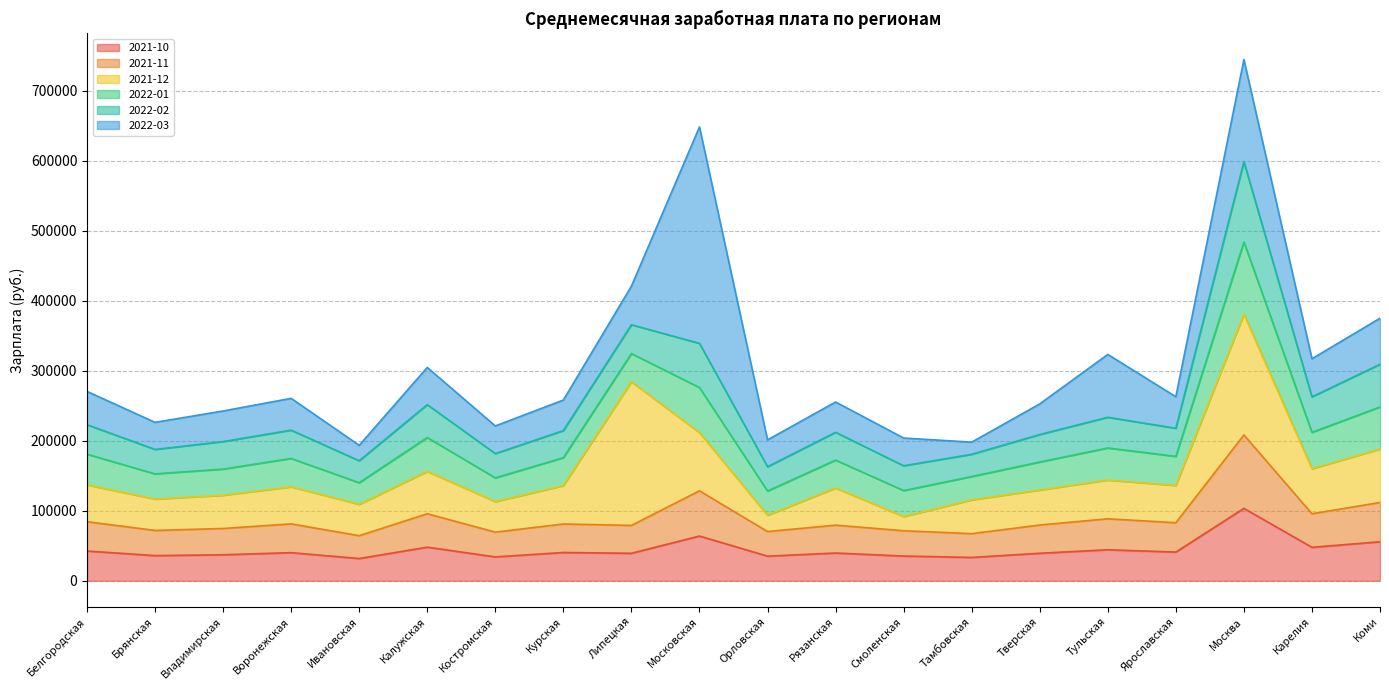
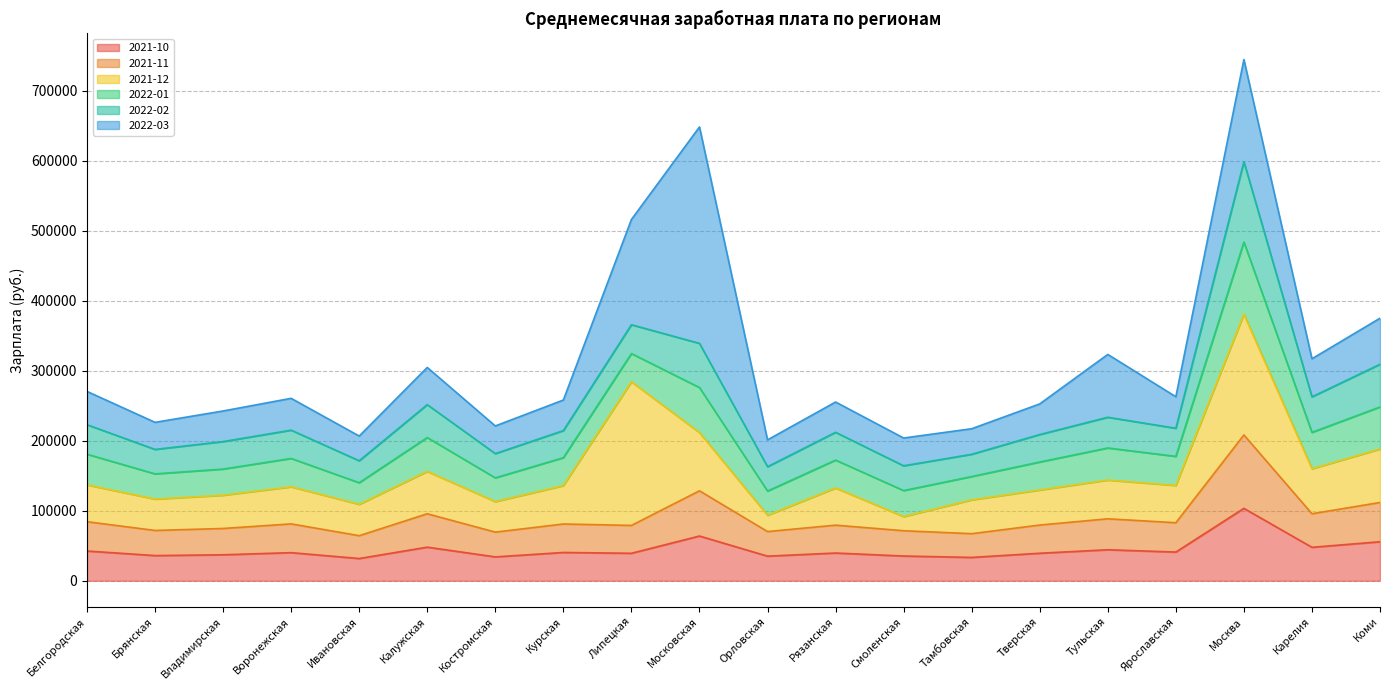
  {
    "2021-12": {
      "Белгородская": 50000,
      "Брянская": 40000,
      "Владимирская": 50000,
      "Воронежская": 50000,
      "Ивановская": 40000,
      "Калужская": 60000,
      "Костромская": 40000,
      "Курская": 50000,
      "Липецкая": 210000,
      "Московская": 80000,
      "Орловская": 20000,
      "Рязанская": 50000,
      "Смоленская": 20000,
      "Тамбовская": 50000,
      "Тверская": 50000,
      "Тульская": 60000,
      "Ярославская": 50000,
      "Москва": 170000,
      "Карелия": 60000,
      "Коми": 80000
    },
    "2022-03": {
      "Белгородская": 50000,
      "Брянская": 40000,
      "Владимирская": 40000,
      "Воронежская": 50000,
-     "Ивановская": 20000,
+     "Ивановская": 40000,
      "Калужская": 50000,
      "Костромская": 40000,
      "Курская": 40000,
-     "Липецкая": 60000,
+     "Липецкая": 150000,
      "Московская": 310000,
      "Орловская": 40000,
      "Рязанская": 40000,
      "Смоленская": 40000,
-     "Тамбовская": 20000,
+     "Тамбовская": 40000,
      "Тверская": 40000,
      "Тульская": 90000,
      "Ярославская": 50000,
      "Москва": 150000,
      "Карелия": 50000,
      "Коми": 70000
    }
  }
